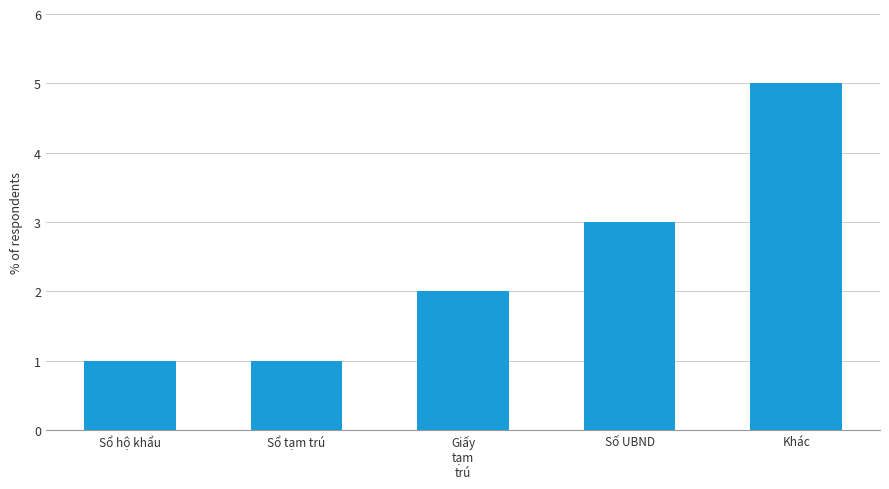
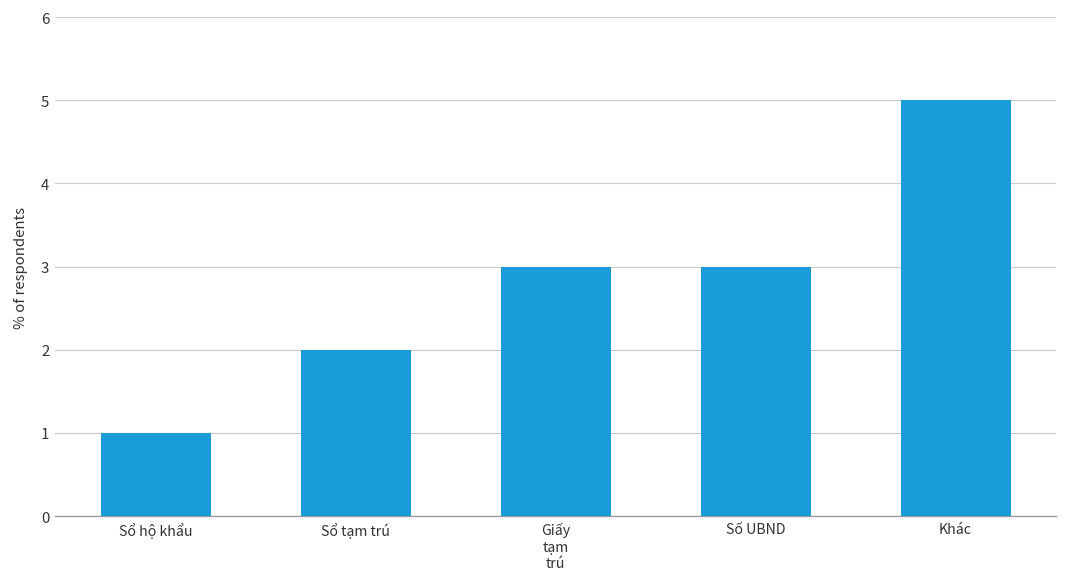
  {
    "Sổ hộ khẩu": 1,
-   "Sổ tạm trú": 1,
-   "Giấy tạm trú": 2,
+   "Sổ tạm trú": 2,
+   "Giấy tạm trú": 3,
    "Số UBND": 3,
    "Khác": 5
  }
